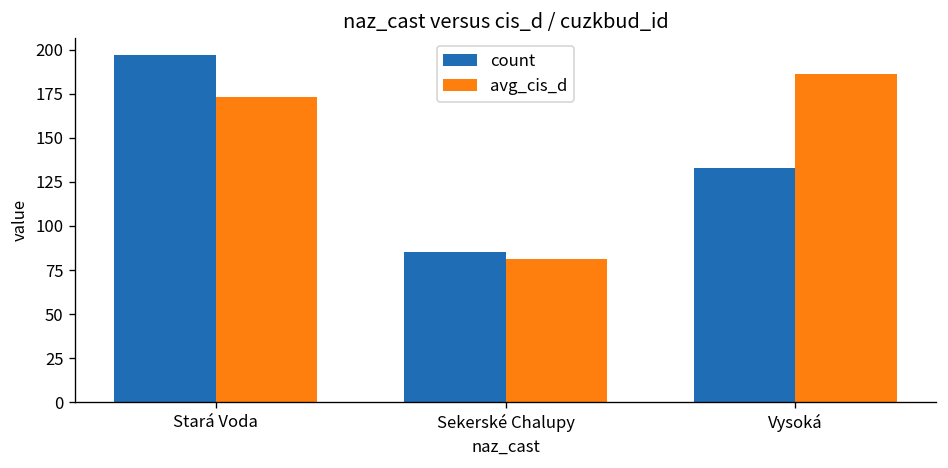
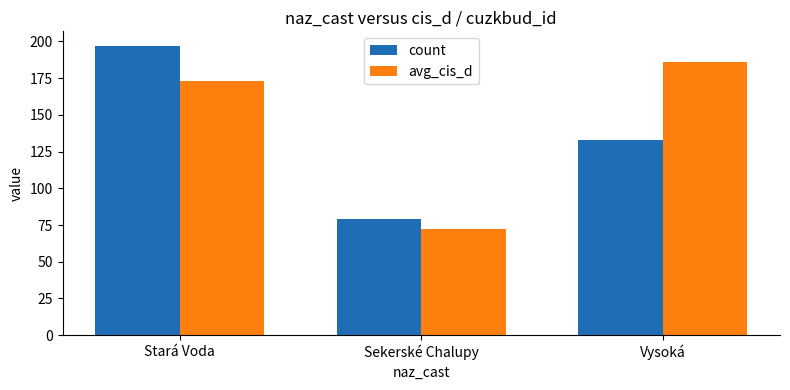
  {
    "count": {
      "Stará Voda": 197,
-     "Sekerské Chalupy": 85,
+     "Sekerské Chalupy": 79,
      "Vysoká": 133
    },
    "avg_cis_d": {
      "Stará Voda": 173,
-     "Sekerské Chalupy": 81,
+     "Sekerské Chalupy": 72,
      "Vysoká": 186
    }
  }
